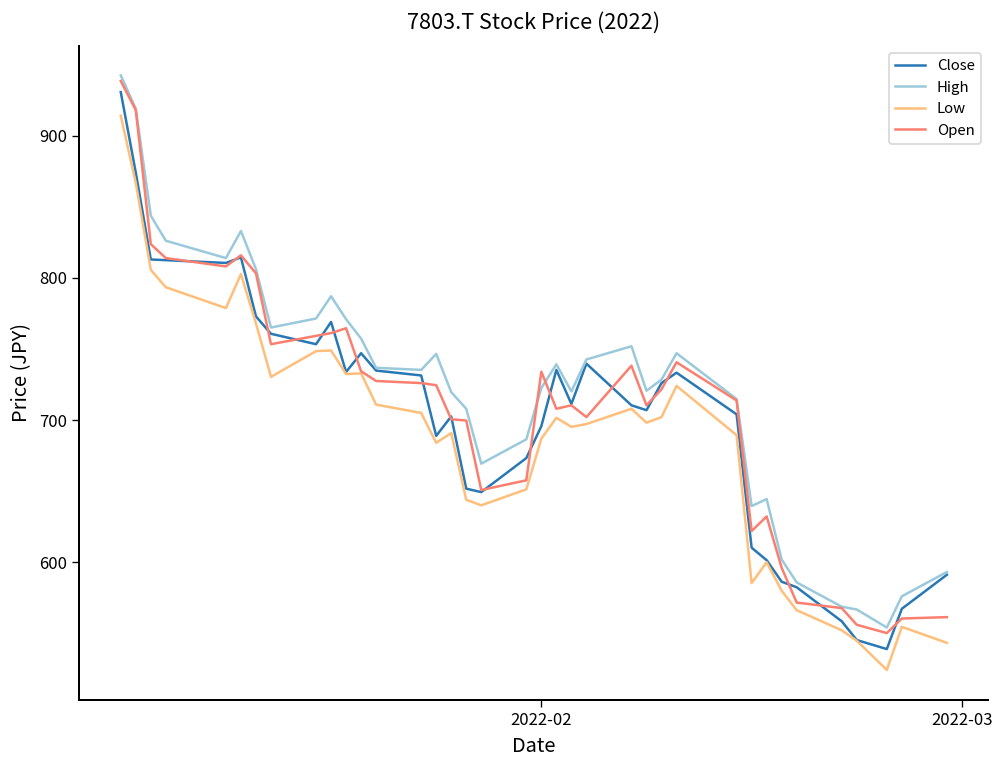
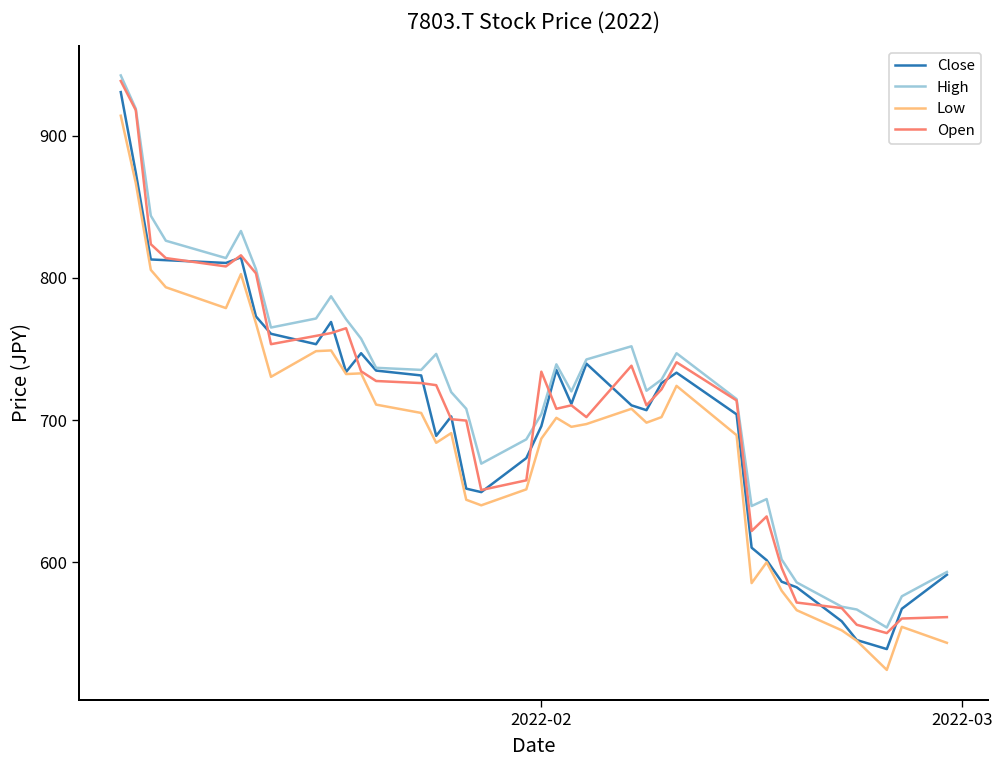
  {
    "Close": {
      "2022-02": 696
    },
    "High": {
-     "2022-02": 723
+     "2022-02": 704
    },
    "Low": {
      "2022-02": 687
    },
    "Open": {
      "2022-02": 734
    }
  }
